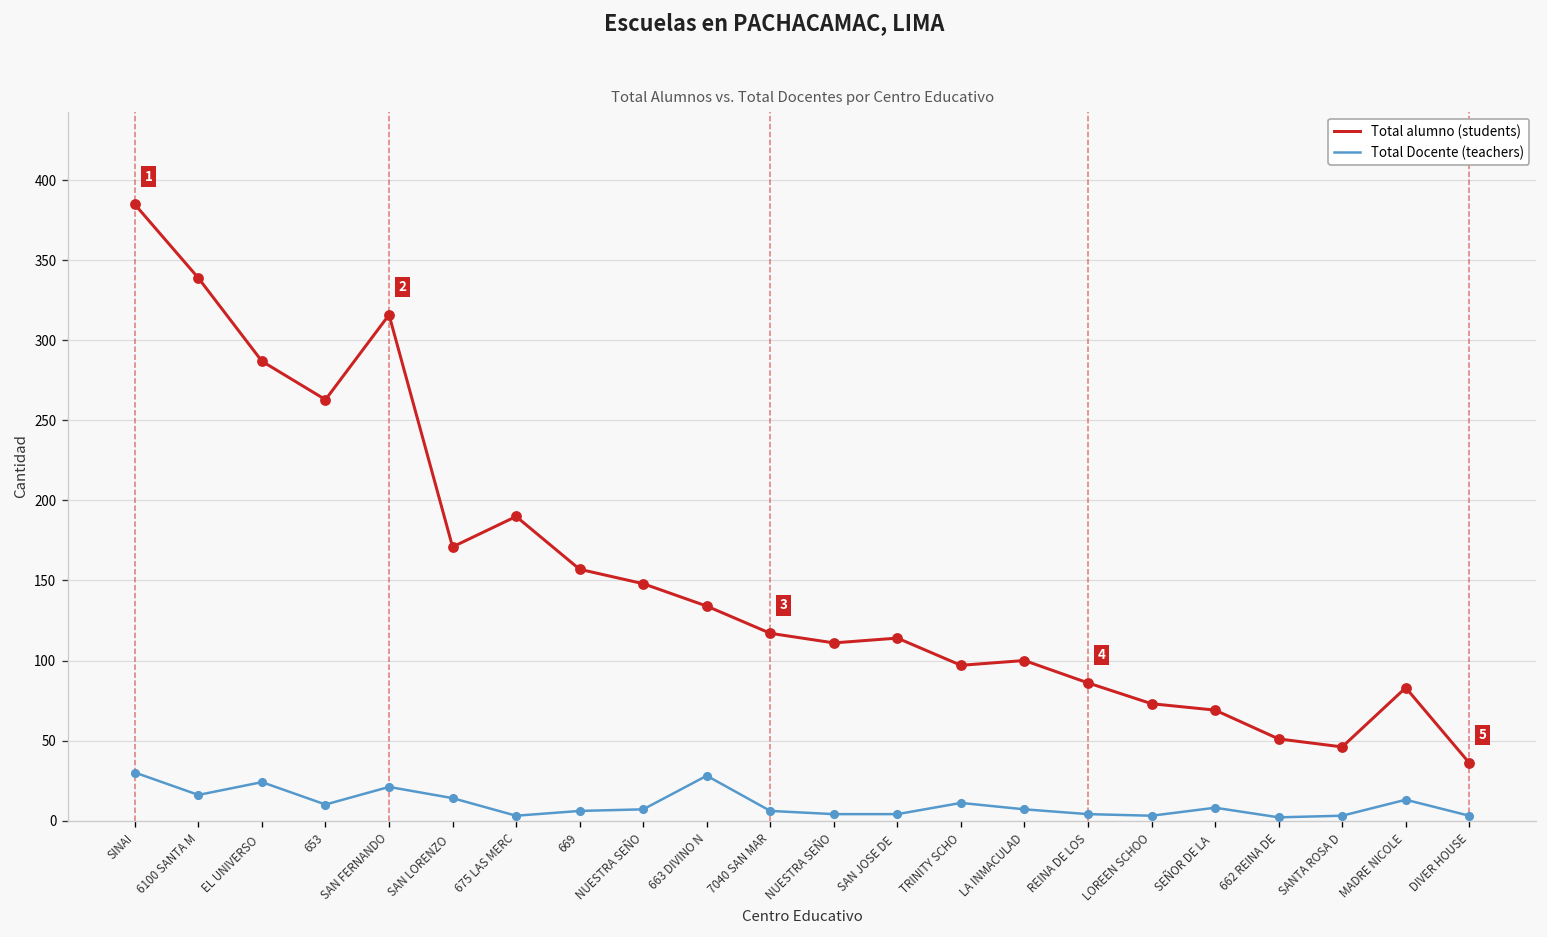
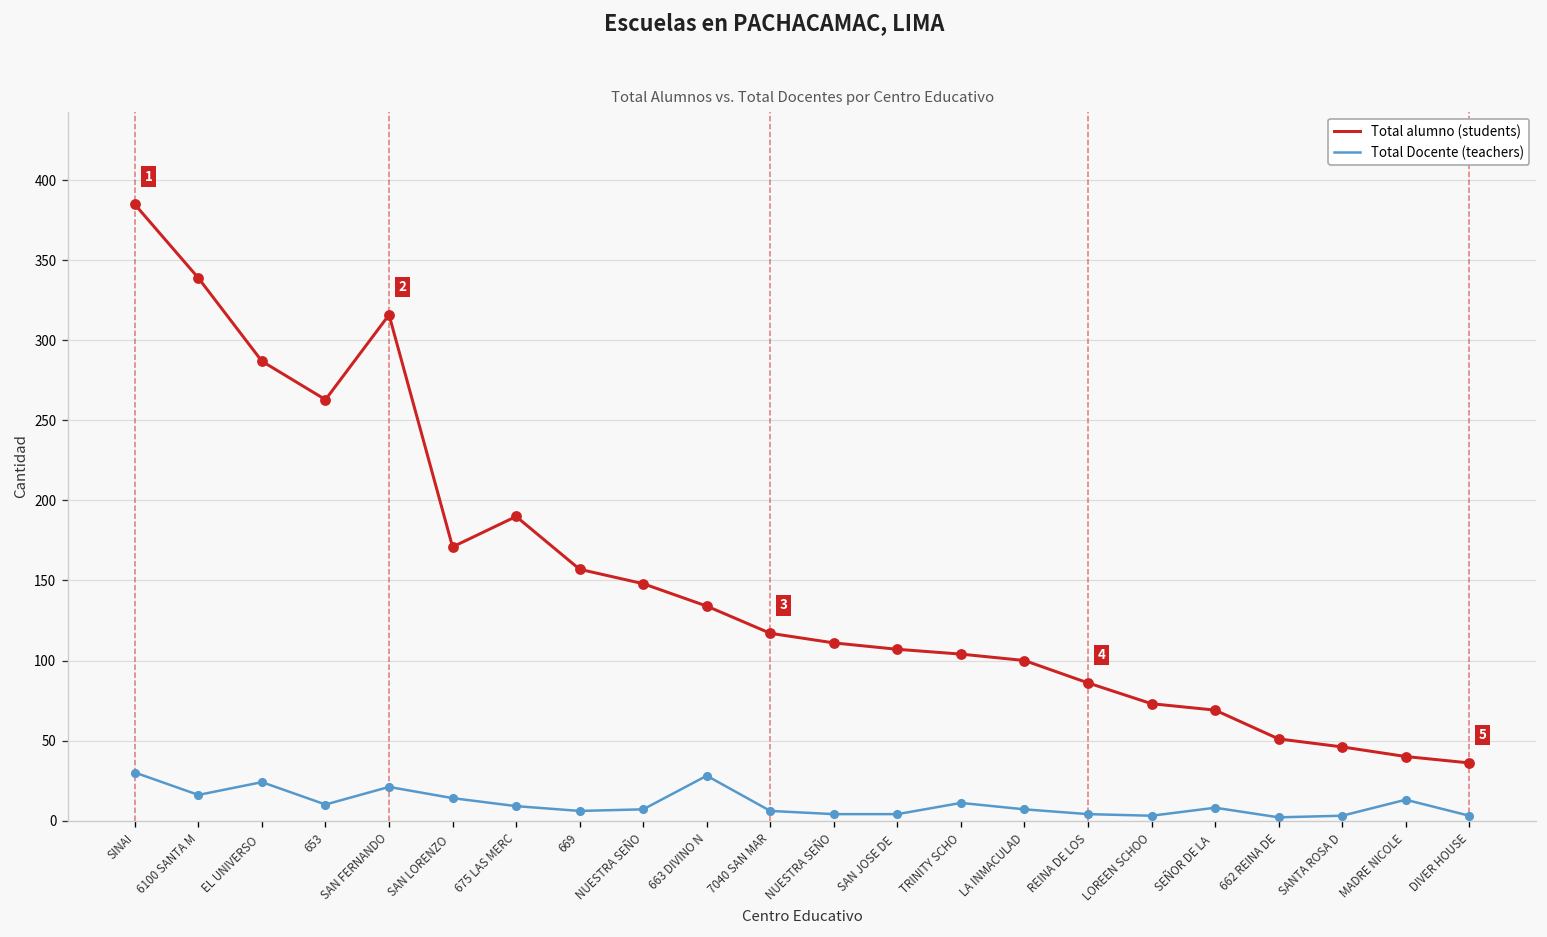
  {
    "Total alumno (students)": {
      "6100 SANTA M": 339,
      "EL UNIVERSO": 287,
      "653": 263,
      "SAN LORENZO": 171,
      "675 LAS MERC": 190,
      "669": 157,
      "663 DIVINO N": 134,
-     "SAN JOSE DE": 114,
-     "TRINITY SCHO": 97,
+     "SAN JOSE DE": 107,
+     "TRINITY SCHO": 104,
      "LA INMACULAD": 100,
      "LOREEN SCHOO": 73,
      "SEÑOR DE LA": 69,
      "662 REINA DE": 51,
      "SANTA ROSA D": 46,
-     "MADRE NICOLE": 83
+     "MADRE NICOLE": 40
    },
    "Total Docente (teachers)": {
      "SINAI": 30,
      "6100 SANTA M": 16,
      "EL UNIVERSO": 24,
      "653": 10,
      "SAN FERNANDO": 21,
      "SAN LORENZO": 14,
-     "675 LAS MERC": 3,
+     "675 LAS MERC": 9,
      "669": 6,
      "663 DIVINO N": 28,
      "7040 SAN MAR": 6,
      "SAN JOSE DE": 4,
      "TRINITY SCHO": 11,
      "LA INMACULAD": 7,
      "REINA DE LOS": 4,
      "LOREEN SCHOO": 3,
      "SEÑOR DE LA": 8,
      "662 REINA DE": 2,
      "SANTA ROSA D": 3,
      "MADRE NICOLE": 13,
      "DIVER HOUSE": 3
    }
  }
